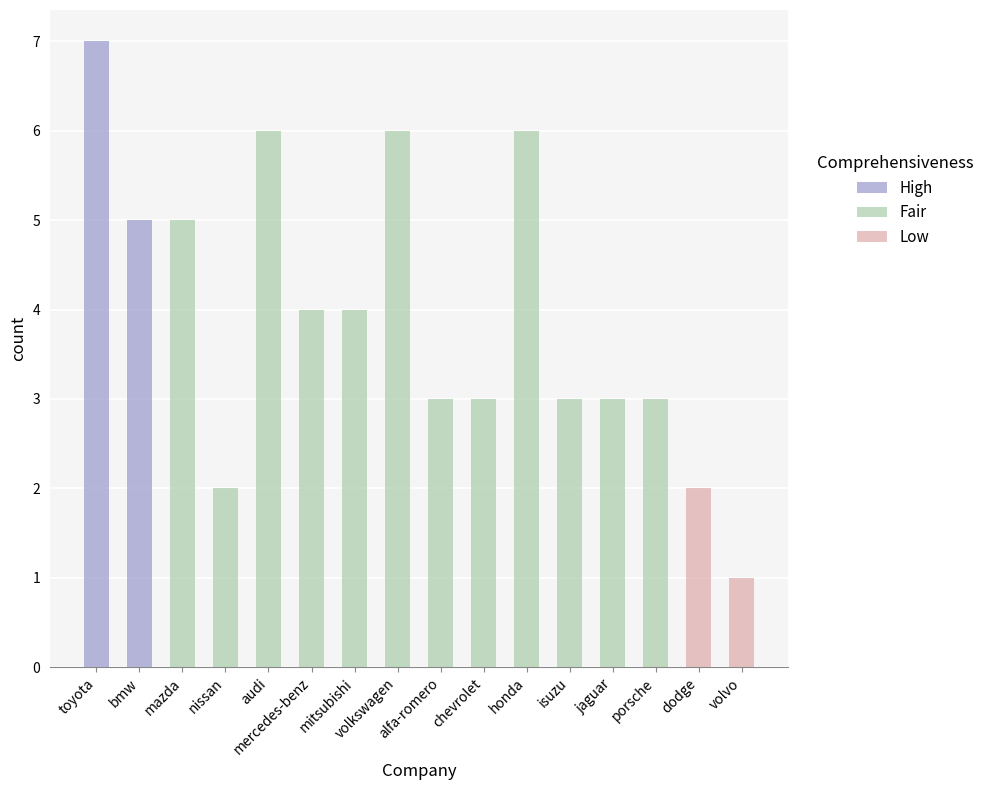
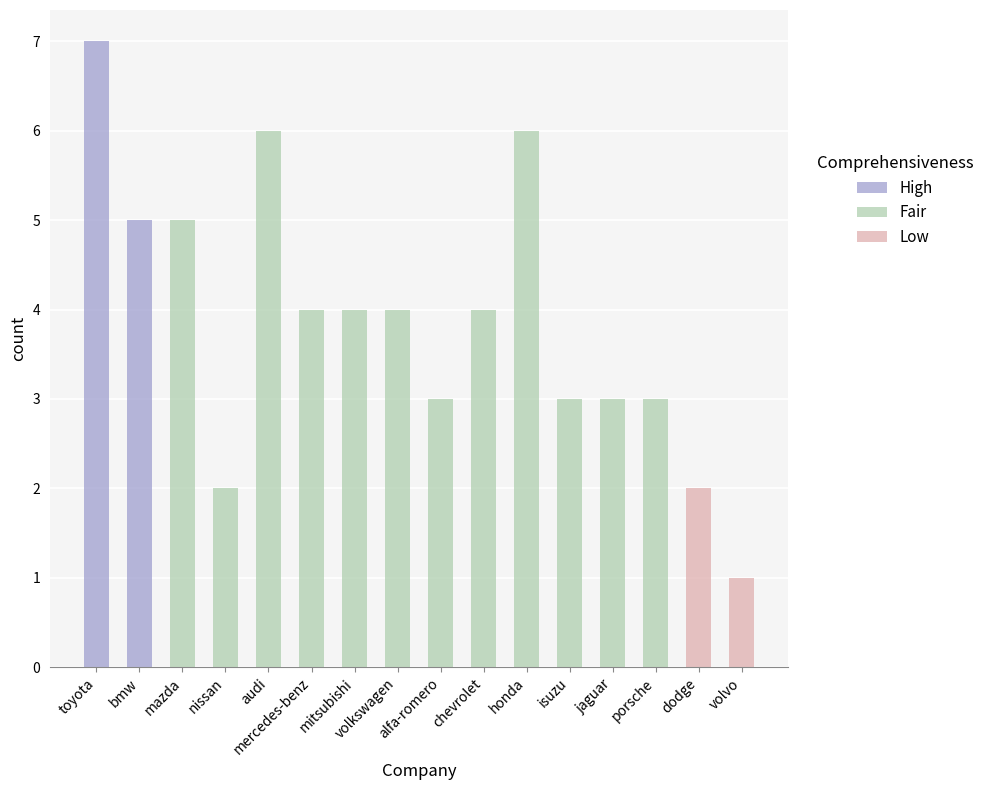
  {
    "toyota": 7,
    "bmw": 5,
    "mazda": 5,
    "nissan": 2,
    "audi": 6,
    "mercedes-benz": 4,
    "mitsubishi": 4,
-   "volkswagen": 6,
+   "volkswagen": 4,
    "alfa-romero": 3,
-   "chevrolet": 3,
+   "chevrolet": 4,
    "honda": 6,
    "isuzu": 3,
    "jaguar": 3,
    "porsche": 3,
    "dodge": 2,
    "volvo": 1
  }
